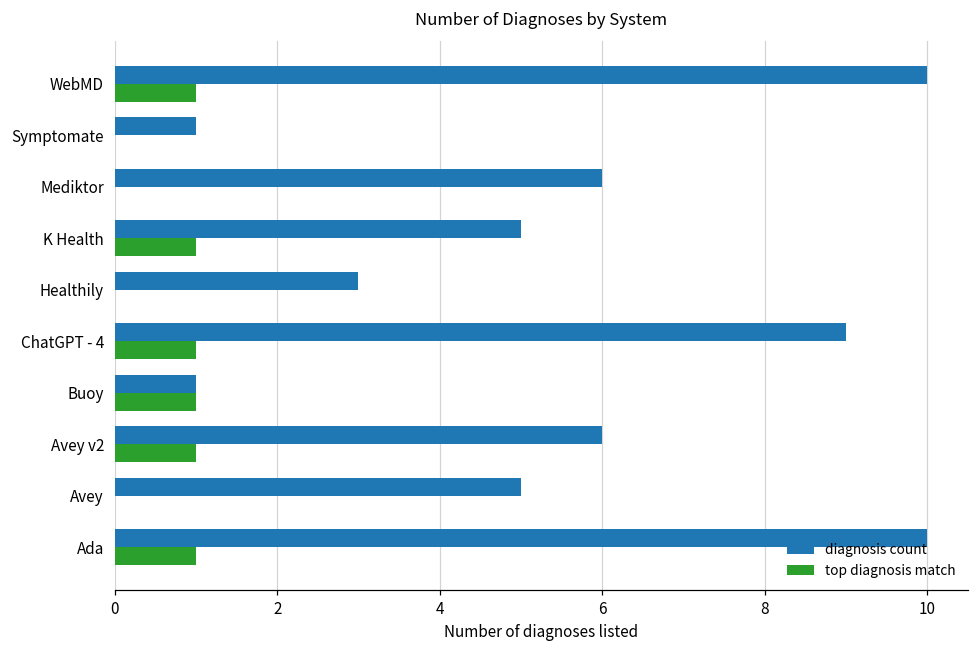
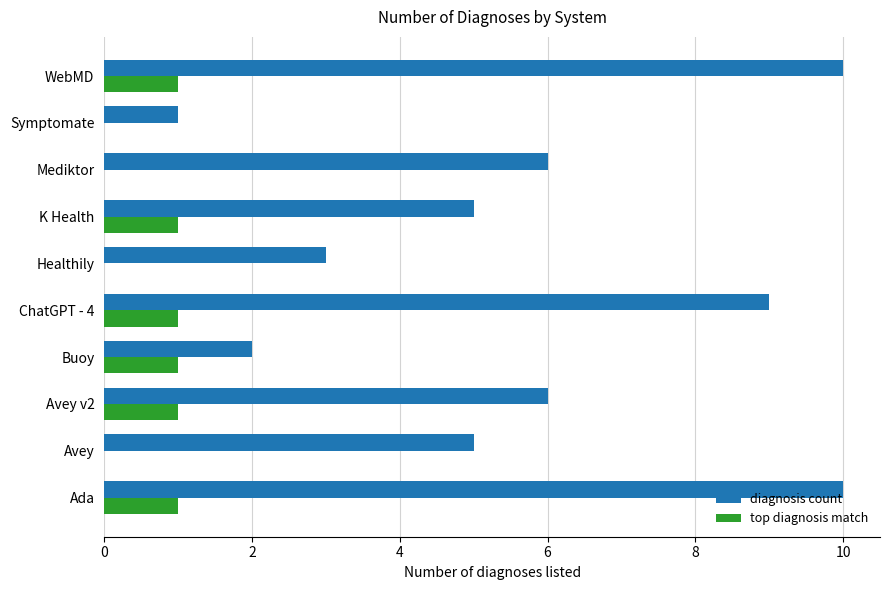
  {
    "diagnosis count": {
      "WebMD": 10,
      "Symptomate": 1,
      "Mediktor": 6,
      "K Health": 5,
      "Healthily": 3,
      "ChatGPT - 4": 9,
-     "Buoy": 1,
+     "Buoy": 2,
      "Avey v2": 6,
      "Avey": 5,
      "Ada": 10
    },
    "top diagnosis match": {
      "WebMD": 1,
      "Symptomate": 0,
      "Mediktor": 0,
      "K Health": 1,
      "Healthily": 0,
      "ChatGPT - 4": 1,
      "Buoy": 1,
      "Avey v2": 1,
      "Avey": 0,
      "Ada": 1
    }
  }
